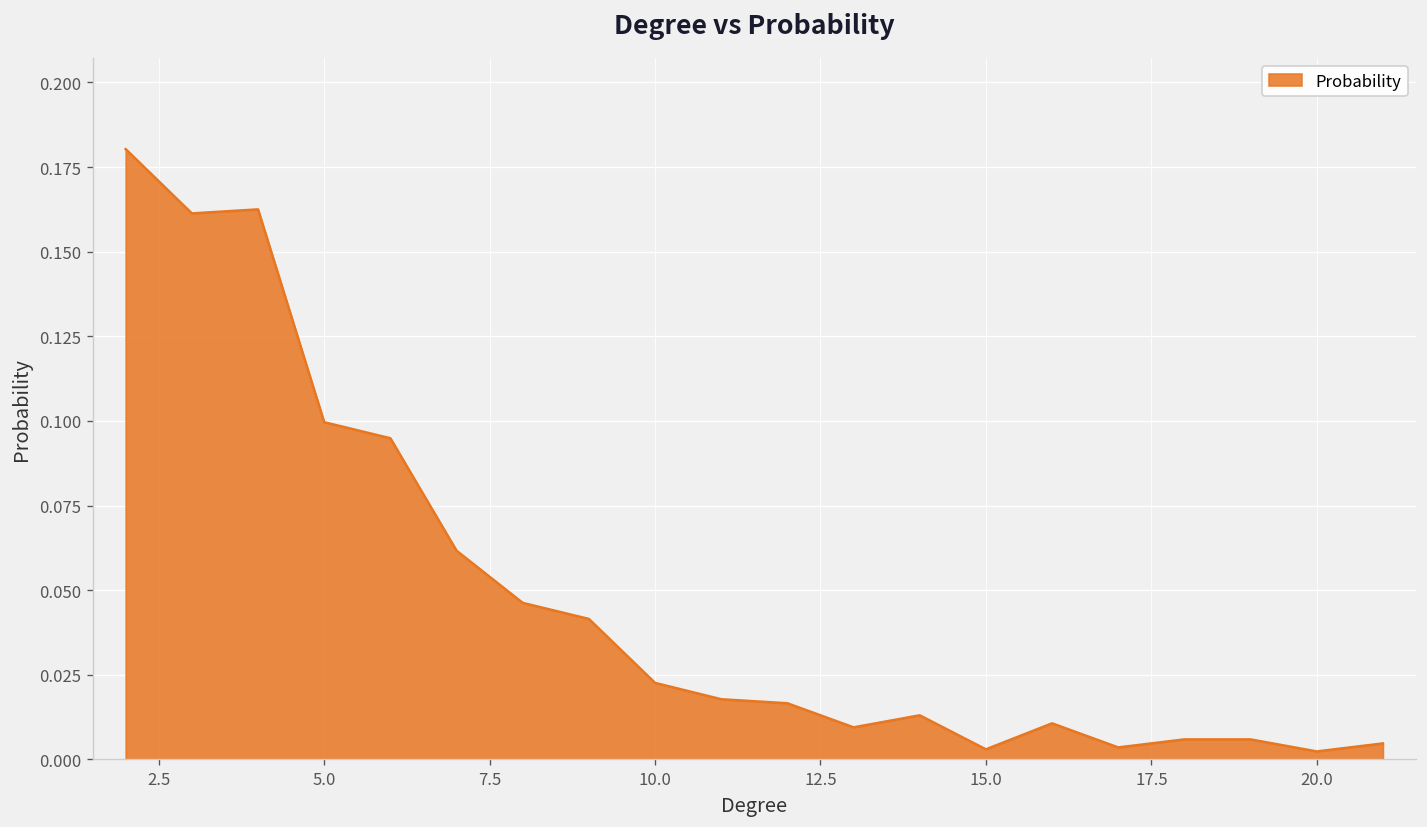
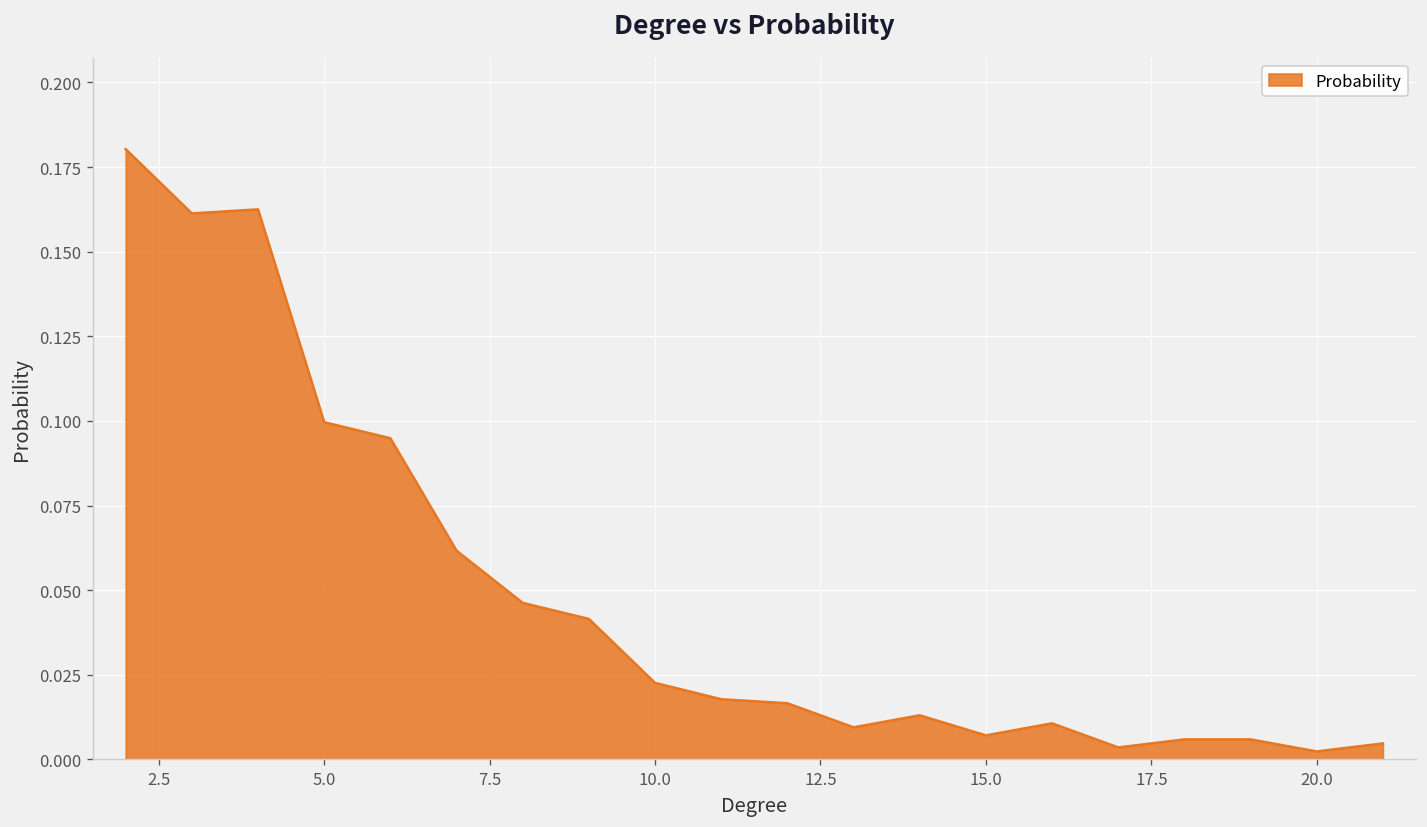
  {
    "5.0": 0.100,
    "10.0": 0.023,
-   "15.0": 0.003,
+   "15.0": 0.007,
    "20.0": 0.002
  }
